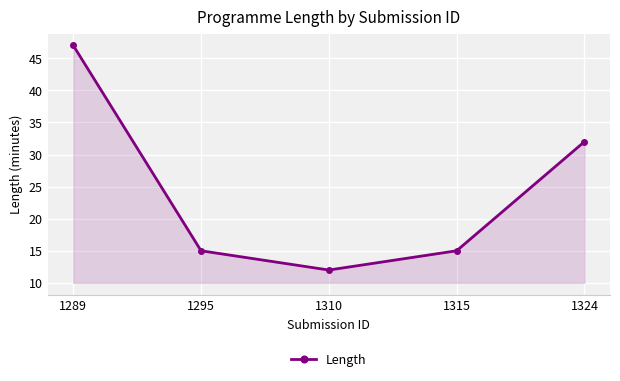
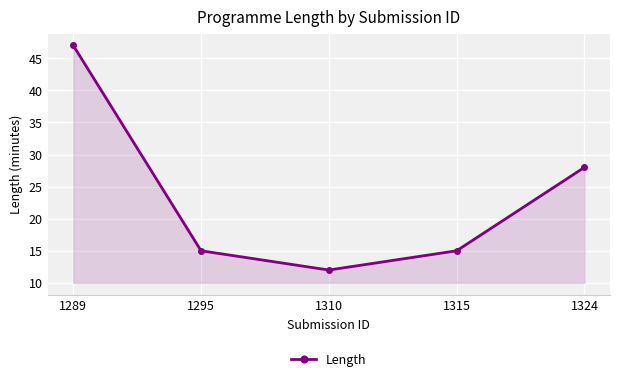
  {
    "1289": 47,
    "1295": 15,
    "1310": 12,
    "1315": 15,
-   "1324": 32
+   "1324": 28
  }
